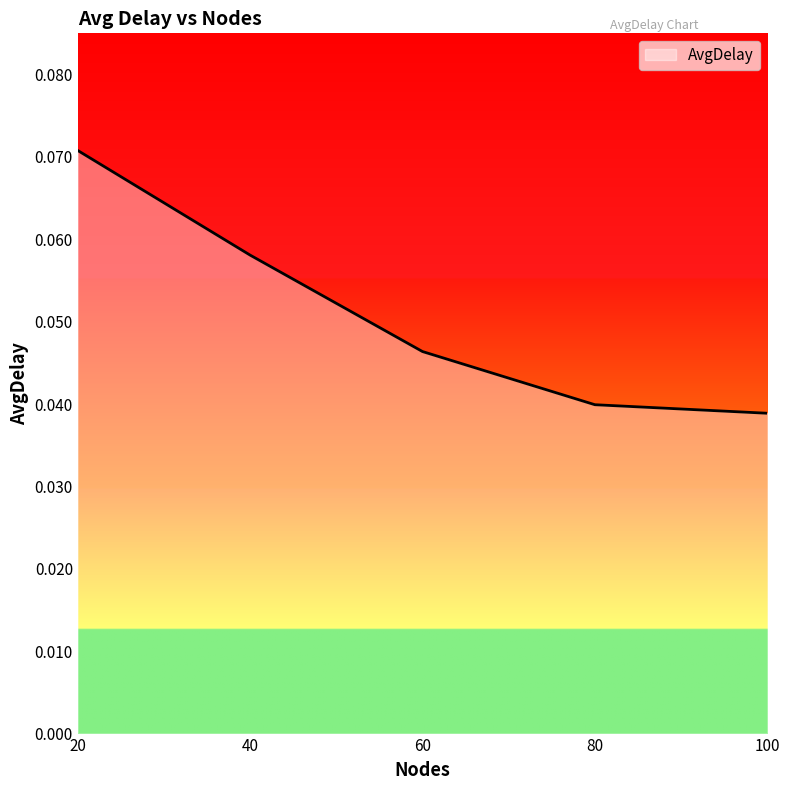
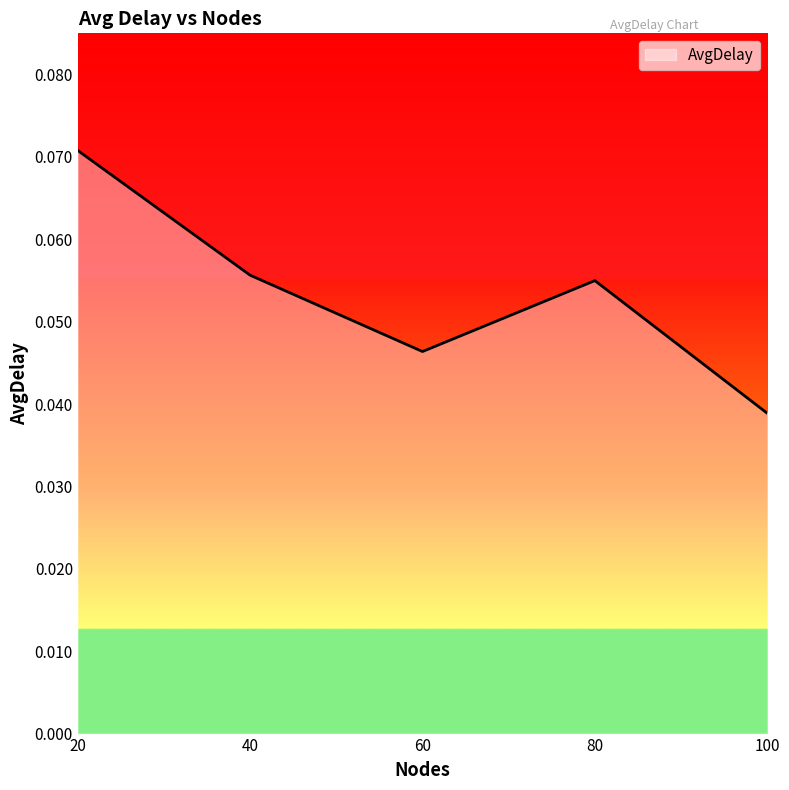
  {
    "20": 0.071,
-   "40": 0.058,
+   "40": 0.056,
    "60": 0.046,
-   "80": 0.040,
+   "80": 0.055,
    "100": 0.039
  }
